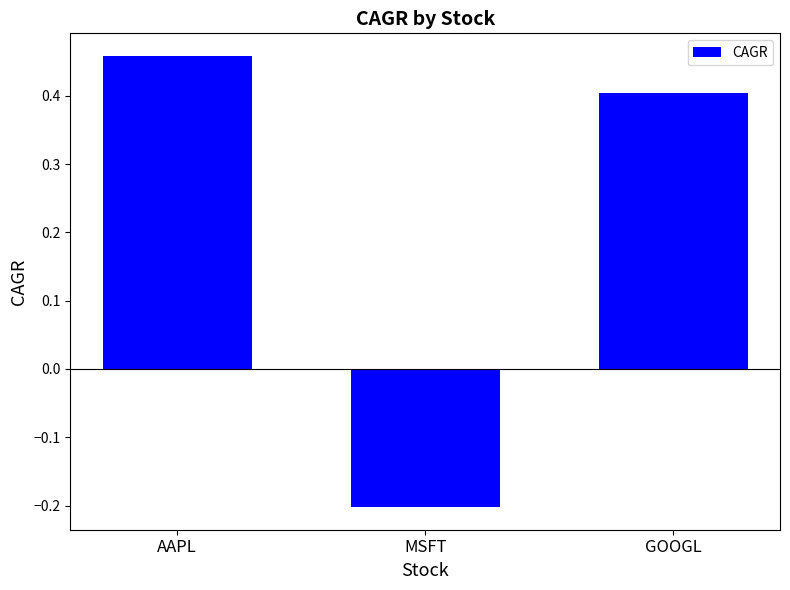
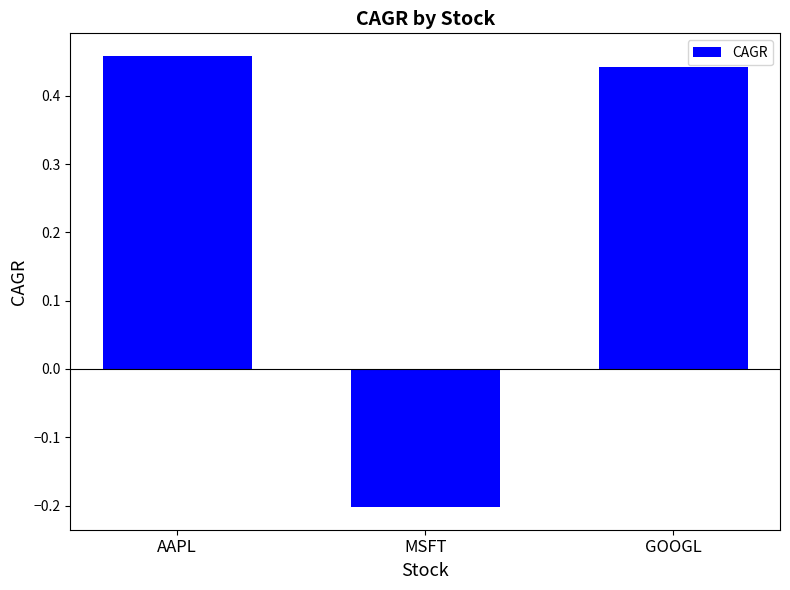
  {
    "AAPL": 0.46,
    "MSFT": -0.20,
-   "GOOGL": 0.40
+   "GOOGL": 0.44
  }
